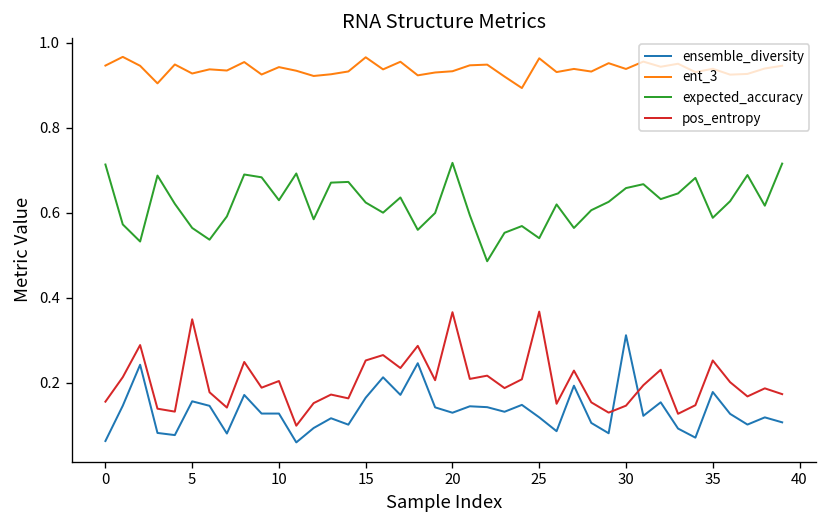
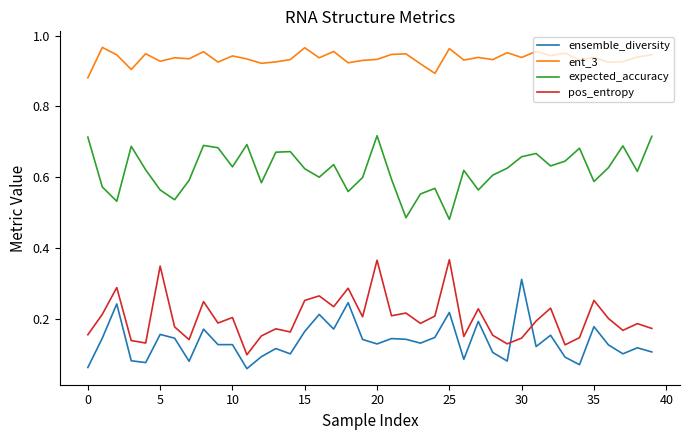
  {
    "ensemble_diversity": {
      "0": 0.06,
      "5": 0.16,
      "10": 0.13,
      "15": 0.16,
      "20": 0.13,
-     "25": 0.12,
+     "25": 0.22,
      "30": 0.31,
      "35": 0.18
    },
    "ent_3": {
-     "0": 0.95,
+     "0": 0.88,
      "5": 0.93,
      "10": 0.94,
      "15": 0.97,
      "20": 0.93,
      "25": 0.96,
      "30": 0.94
    },
    "expected_accuracy": {
      "0": 0.71,
      "5": 0.56,
      "10": 0.63,
      "15": 0.62,
      "20": 0.72,
-     "25": 0.54,
+     "25": 0.48,
      "30": 0.66,
      "35": 0.59
    },
    "pos_entropy": {
      "0": 0.16,
      "5": 0.35,
      "10": 0.20,
      "15": 0.25,
      "20": 0.37,
      "25": 0.37,
      "30": 0.15,
      "35": 0.25
    }
  }
